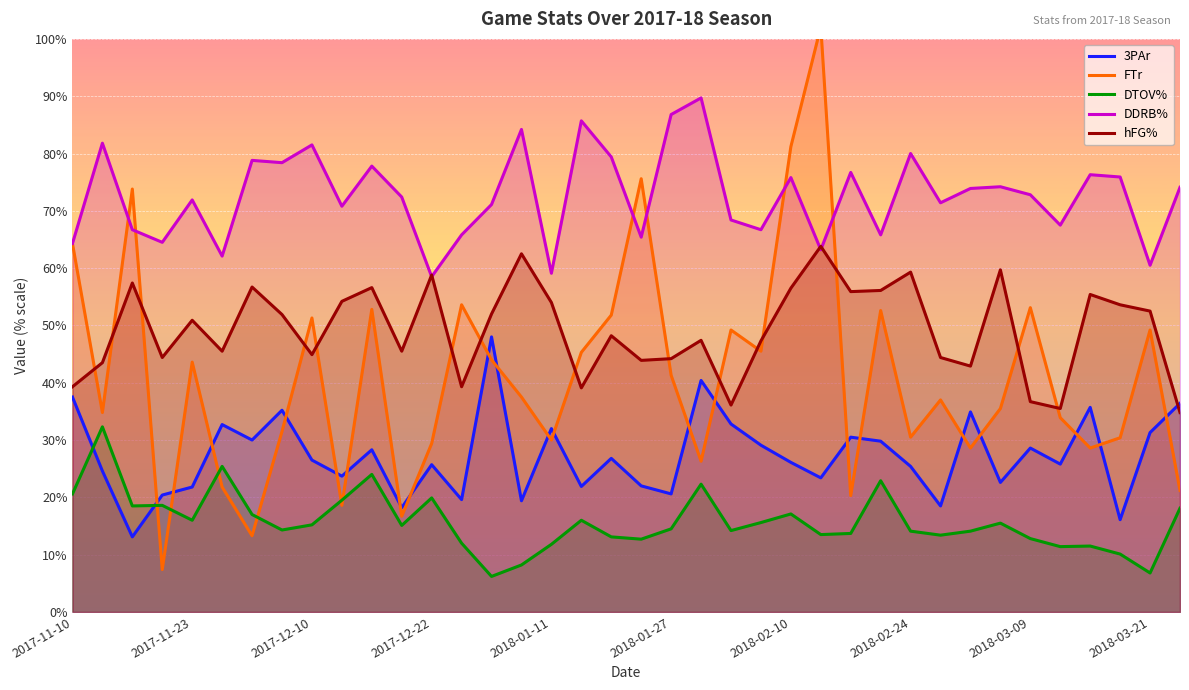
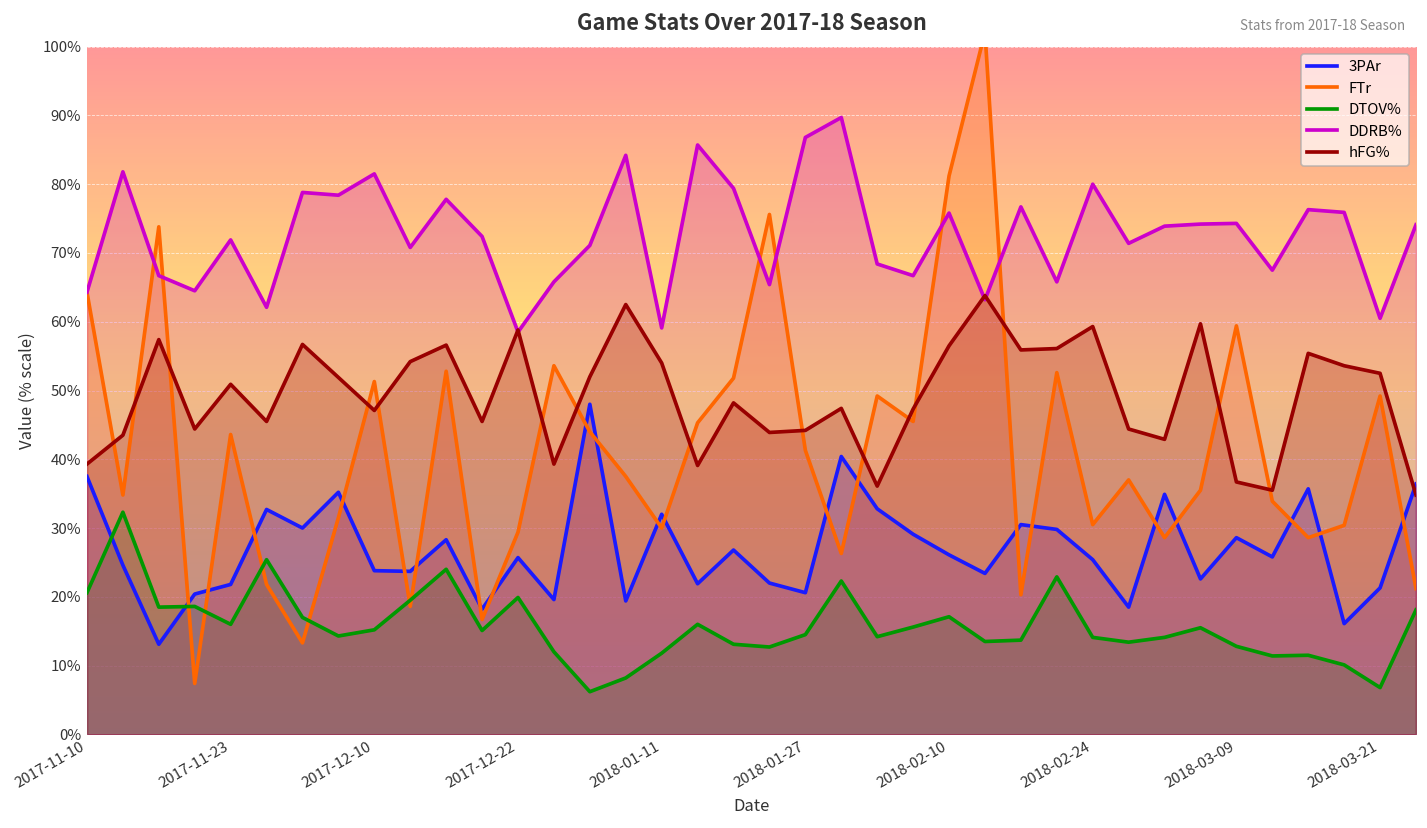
  {
    "3PAr": {
      "2017-11-10": "38%",
      "2017-11-23": "22%",
-     "2017-12-10": "27%",
+     "2017-12-10": "24%",
      "2017-12-22": "26%",
      "2018-01-11": "32%",
      "2018-01-27": "21%",
      "2018-02-10": "26%",
      "2018-02-24": "25%",
      "2018-03-09": "29%",
-     "2018-03-21": "31%"
+     "2018-03-21": "21%"
    },
    "FTr": {
      "2017-11-23": "44%",
      "2017-12-10": "51%",
      "2017-12-22": "29%",
      "2018-01-11": "30%",
      "2018-01-27": "41%",
      "2018-02-10": "81%",
      "2018-02-24": "31%",
-     "2018-03-09": "53%",
+     "2018-03-09": "59%",
      "2018-03-21": "49%"
    },
    "DTOV%": {
      "2017-11-10": "21%",
      "2017-11-23": "16%",
      "2017-12-10": "15%",
      "2017-12-22": "20%",
      "2018-01-11": "12%",
      "2018-01-27": "15%",
      "2018-02-10": "17%",
      "2018-02-24": "14%",
      "2018-03-09": "13%",
      "2018-03-21": "7%"
    },
    "DDRB%": {
      "2017-11-23": "72%",
      "2017-12-10": "82%",
      "2018-01-11": "59%",
      "2018-01-27": "87%",
      "2018-02-10": "76%",
      "2018-02-24": "80%",
-     "2018-03-09": "73%",
+     "2018-03-09": "74%",
      "2018-03-21": "61%"
    },
    "hFG%": {
      "2017-11-10": "39%",
      "2017-11-23": "51%",
-     "2017-12-10": "45%",
+     "2017-12-10": "47%",
      "2018-01-11": "54%",
      "2018-01-27": "44%",
      "2018-02-10": "56%",
      "2018-02-24": "59%",
      "2018-03-09": "37%",
      "2018-03-21": "53%"
    }
  }
